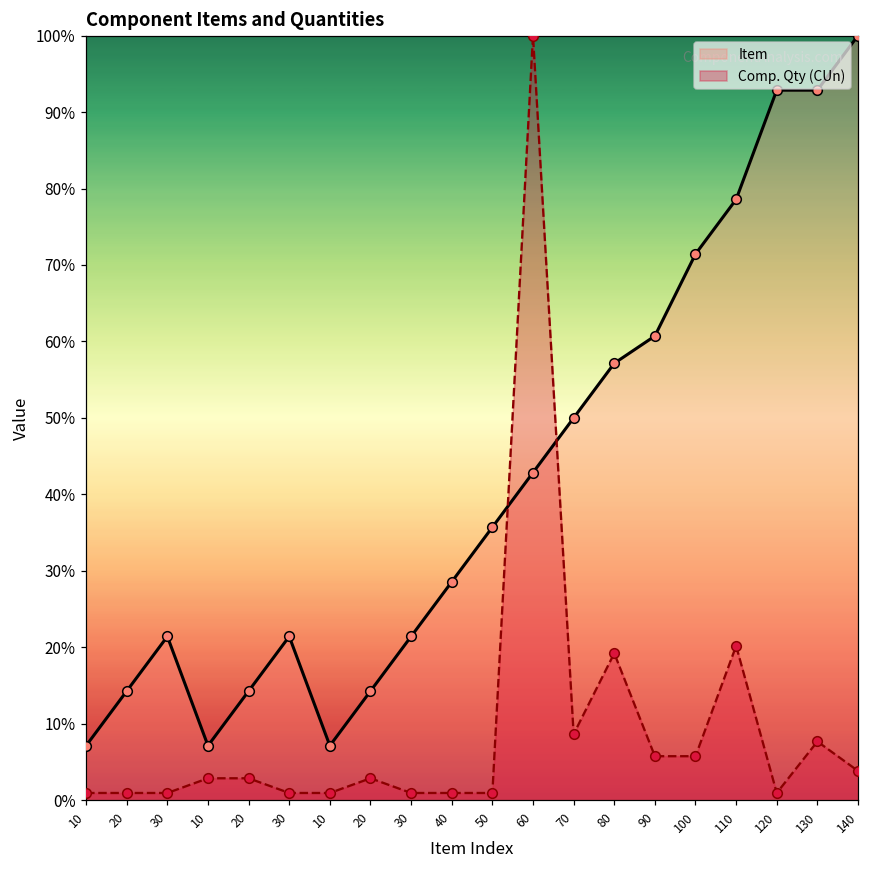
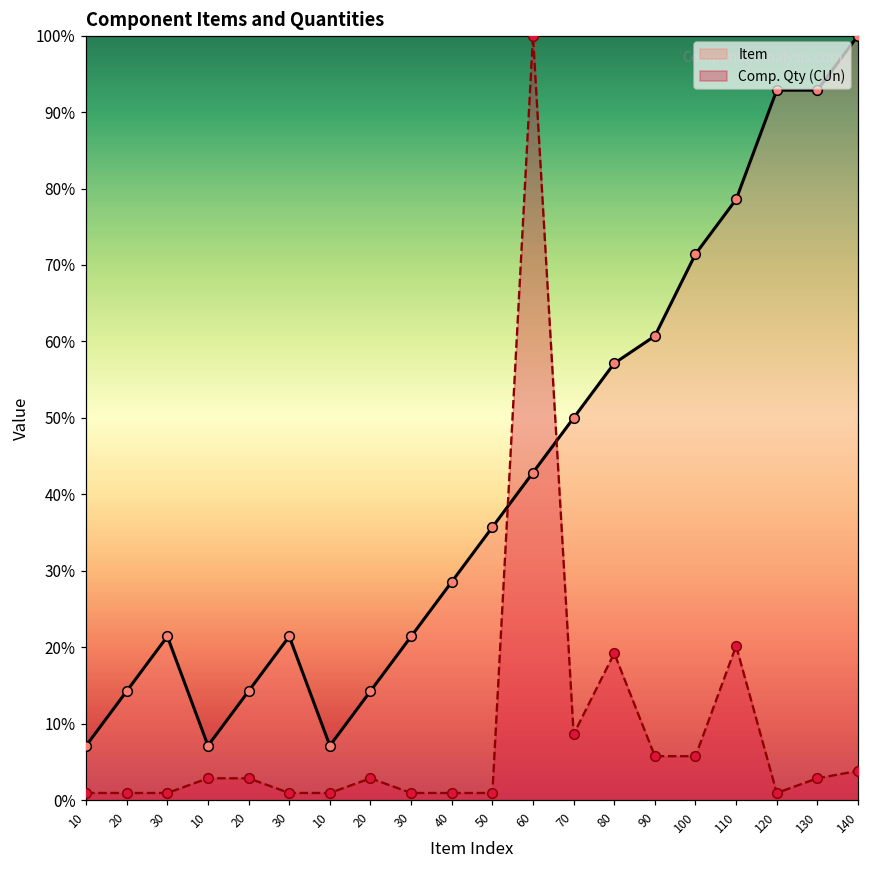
  {
    "Item": {
      "40": "29%",
      "50": "36%",
      "60": "43%",
      "70": "50%",
      "80": "57%",
      "90": "61%",
      "100": "71%",
      "110": "79%",
      "120": "93%",
      "130": "93%",
      "140": "100%"
    },
    "Comp. Qty (CUn)": {
      "40": "1%",
      "50": "1%",
      "60": "100%",
      "70": "9%",
      "80": "19%",
      "90": "6%",
      "100": "6%",
      "110": "20%",
      "120": "1%",
-     "130": "8%",
+     "130": "3%",
      "140": "4%"
    }
  }
